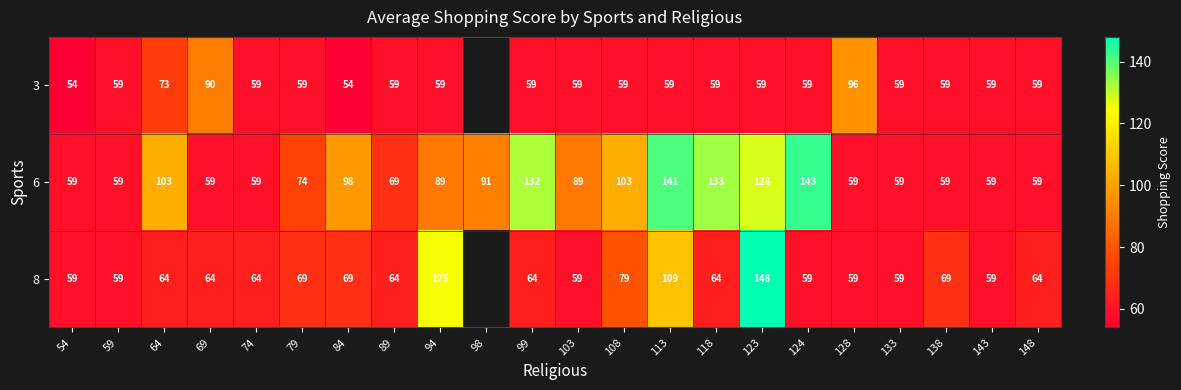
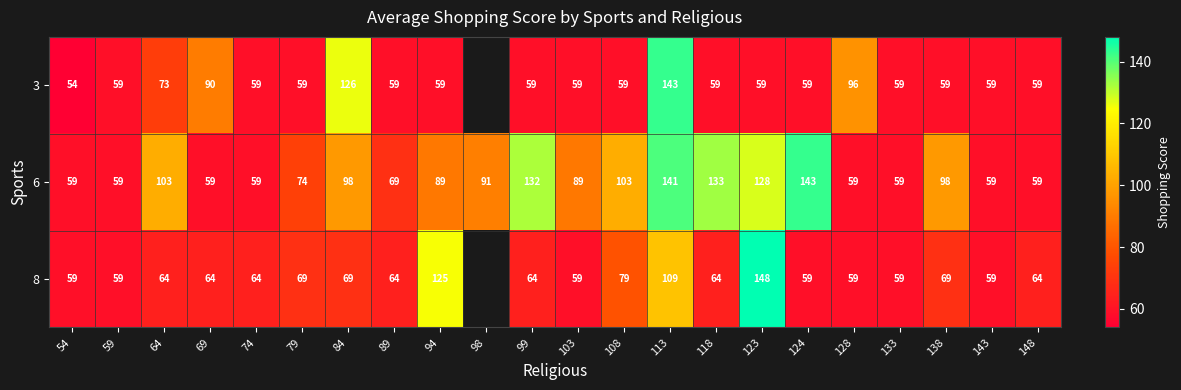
  {
    "3": {
      "54": 54,
      "59": 59,
      "64": 73,
      "69": 90,
      "74": 59,
      "79": 59,
-     "84": 54,
+     "84": 126,
      "89": 59,
      "94": 59,
      "99": 59,
      "103": 59,
      "108": 59,
-     "113": 59,
+     "113": 143,
      "118": 59,
      "123": 59,
      "124": 59,
      "128": 96,
      "133": 59,
      "138": 59,
      "143": 59,
      "148": 59
    },
    "6": {
      "54": 59,
      "59": 59,
      "64": 103,
      "69": 59,
      "74": 59,
      "79": 74,
      "84": 98,
      "89": 69,
      "94": 89,
      "98": 91,
      "99": 132,
      "103": 89,
      "108": 103,
      "113": 141,
      "118": 133,
      "123": 128,
      "124": 143,
      "128": 59,
      "133": 59,
-     "138": 59,
+     "138": 98,
      "143": 59,
      "148": 59
    },
    "8": {
      "54": 59,
      "59": 59,
      "64": 64,
      "69": 64,
      "74": 64,
      "79": 69,
      "84": 69,
      "89": 64,
      "94": 125,
      "99": 64,
      "103": 59,
      "108": 79,
      "113": 109,
      "118": 64,
      "123": 148,
      "124": 59,
      "128": 59,
      "133": 59,
      "138": 69,
      "143": 59,
      "148": 64
    }
  }
